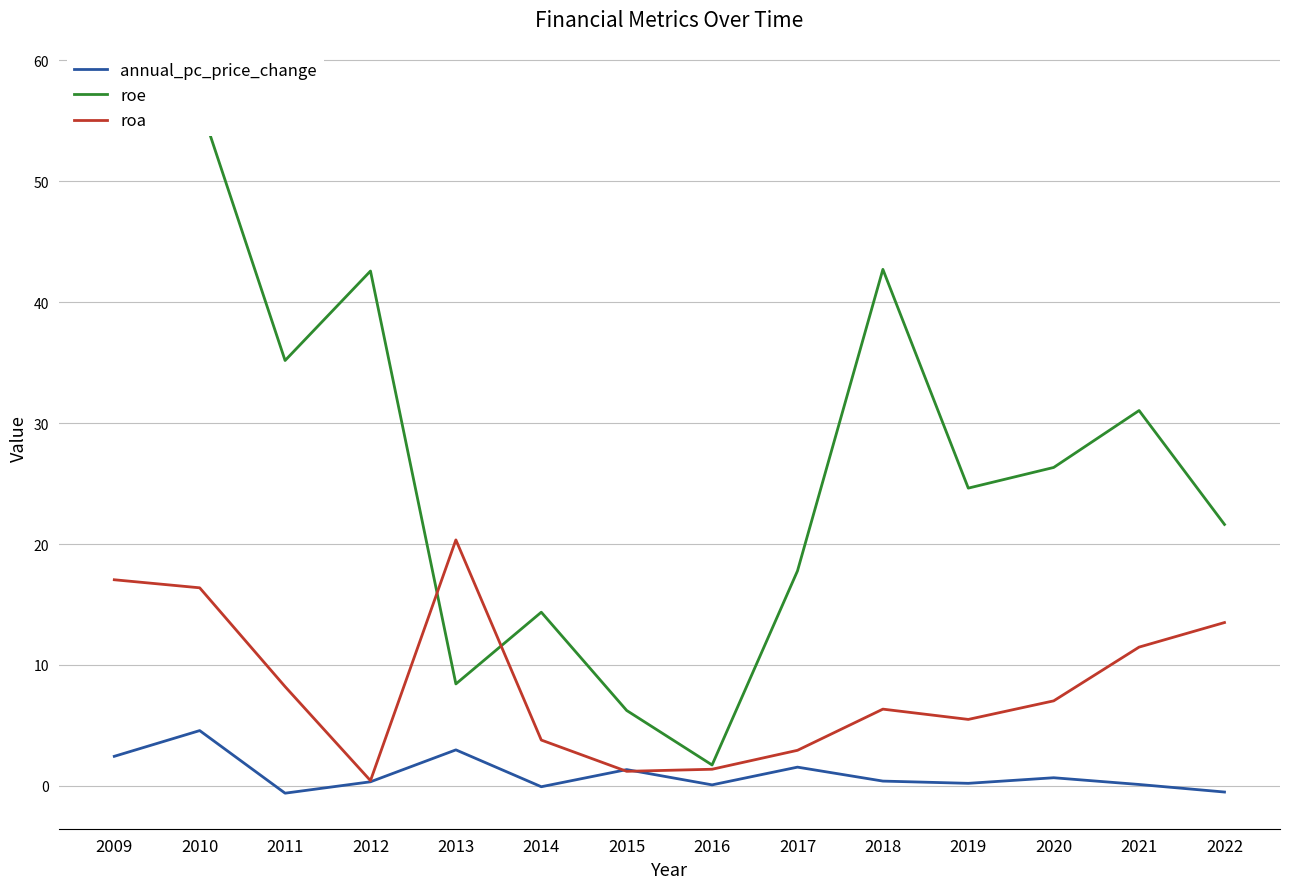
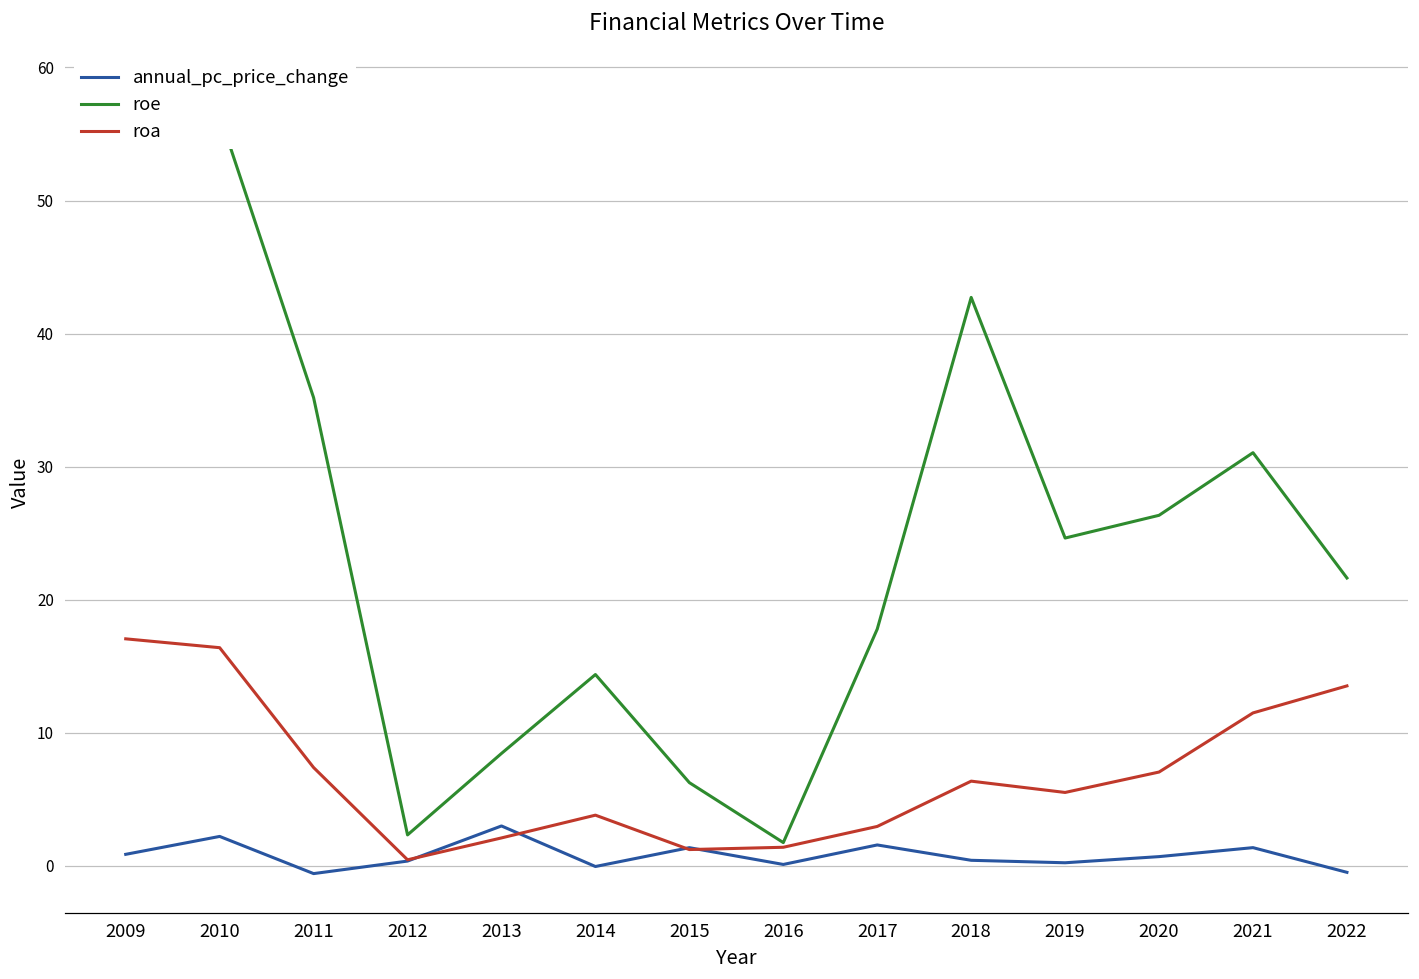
  {
    "annual_pc_price_change": {
-     "2009": 2.4,
-     "2010": 4.6,
+     "2009": 0.8,
+     "2010": 2.2,
      "2011": -0.6,
      "2013": 3.0,
      "2014": -0.1,
      "2016": 0.1,
      "2017": 1.5,
      "2018": 0.4,
      "2019": 0.2,
      "2020": 0.7,
-     "2021": 0.1,
+     "2021": 1.3,
      "2022": -0.5
    },
    "roe": {
      "2011": 35.2,
-     "2012": 42.6,
+     "2012": 2.3,
      "2013": 8.4,
      "2014": 14.4,
      "2015": 6.2,
      "2016": 1.7,
      "2017": 17.8,
      "2018": 42.7,
      "2019": 24.6,
      "2020": 26.3,
      "2021": 31.0,
      "2022": 21.6
    },
    "roa": {
      "2009": 17.0,
      "2010": 16.4,
-     "2011": 8.2,
-     "2013": 20.3,
+     "2011": 7.4,
+     "2013": 2.1,
      "2014": 3.8,
      "2016": 1.4,
      "2017": 2.9,
      "2018": 6.3,
      "2019": 5.5,
      "2020": 7.0,
      "2021": 11.5,
      "2022": 13.5
    }
  }
